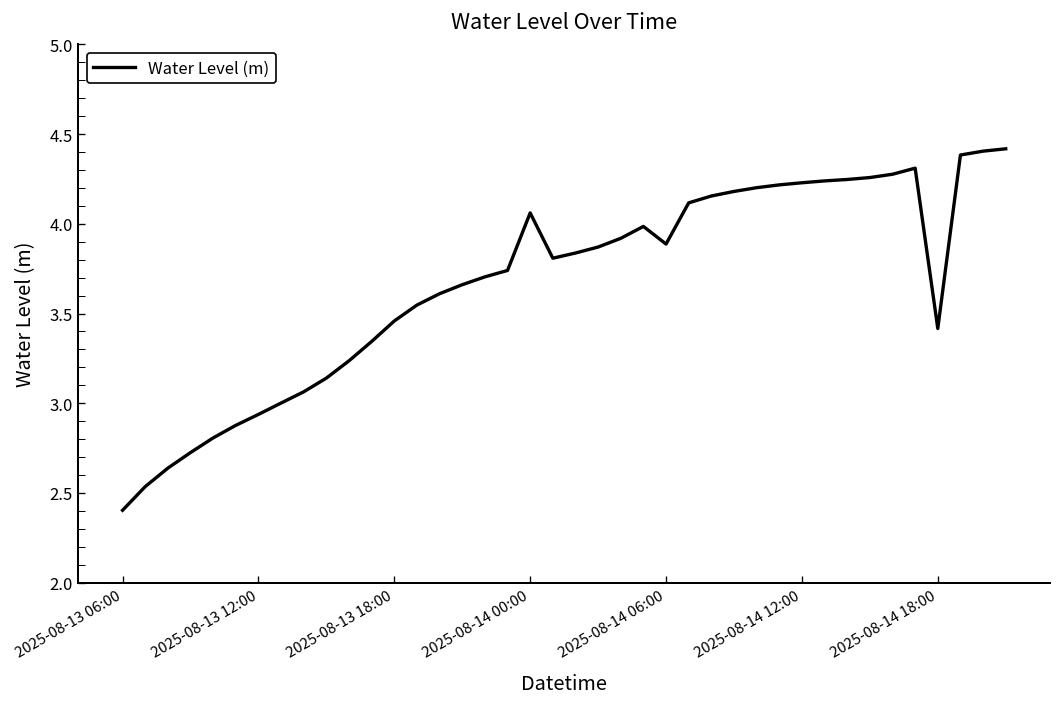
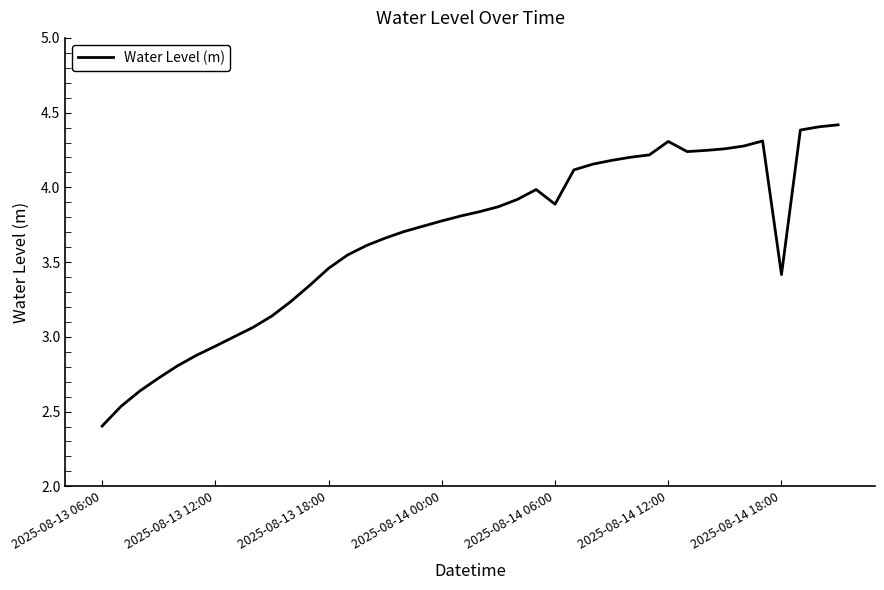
  {
    "2025-08-13 06:00": 2.40,
    "2025-08-13 12:00": 2.94,
    "2025-08-13 18:00": 3.46,
-   "2025-08-14 00:00": 4.06,
+   "2025-08-14 00:00": 3.78,
    "2025-08-14 06:00": 3.89,
-   "2025-08-14 12:00": 4.23,
+   "2025-08-14 12:00": 4.31,
    "2025-08-14 18:00": 3.42
  }
